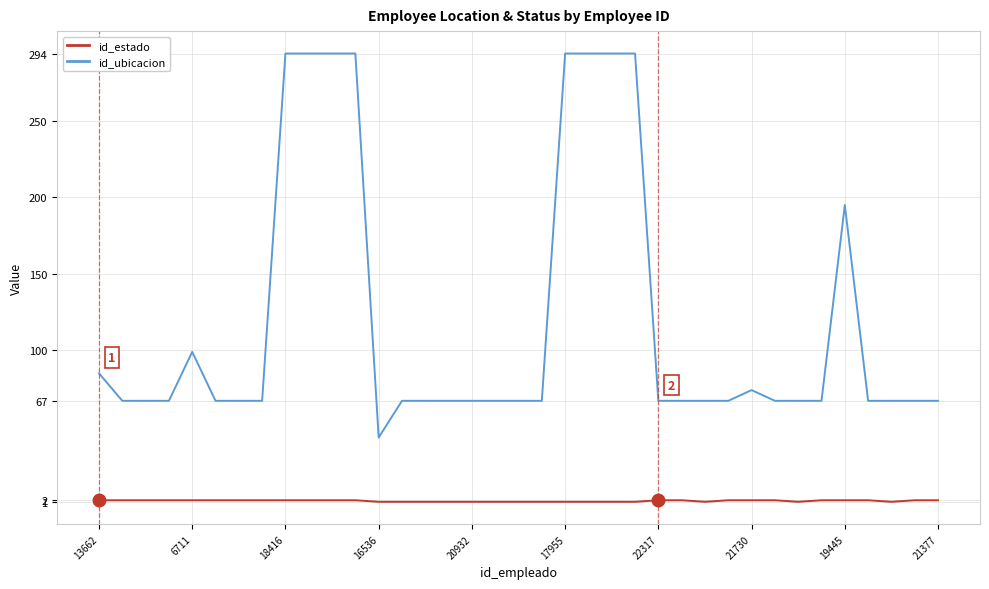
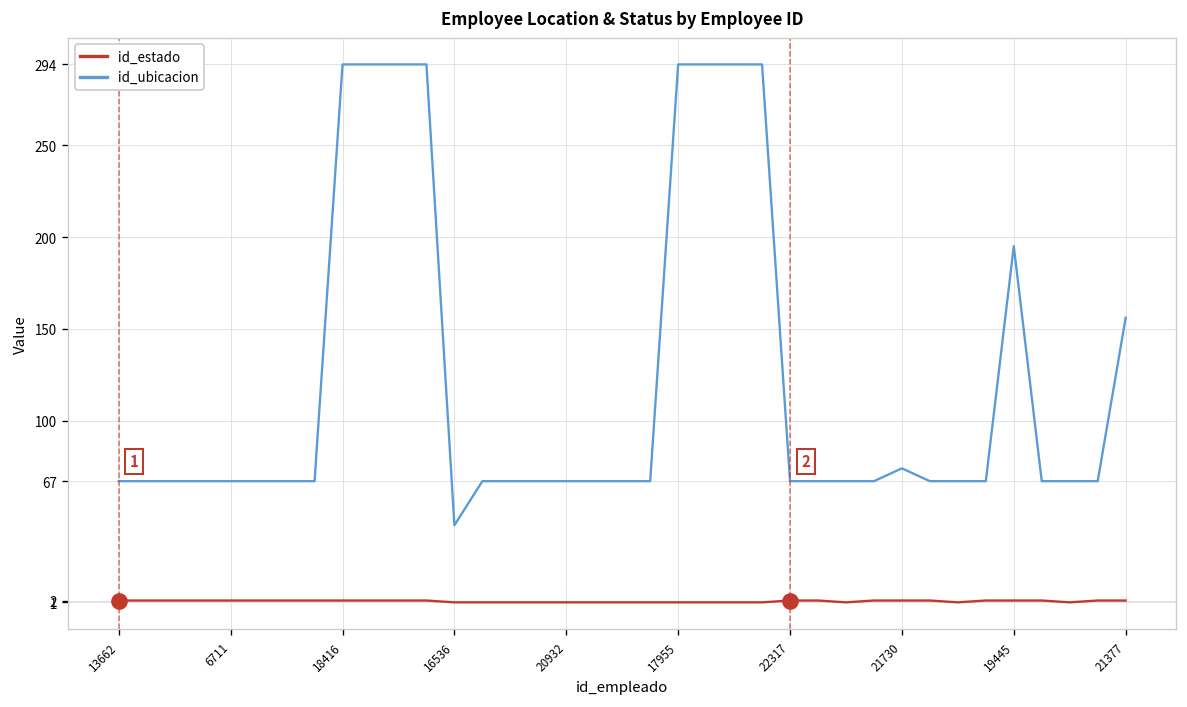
  {
    "id_ubicacion": {
-     "13662": 85,
-     "6711": 99,
+     "13662": 67,
+     "6711": 67,
      "18416": 294,
      "16536": 43,
      "20932": 67,
      "17955": 294,
      "22317": 67,
      "21730": 74,
      "19445": 195,
-     "21377": 67
+     "21377": 156
    }
  }
